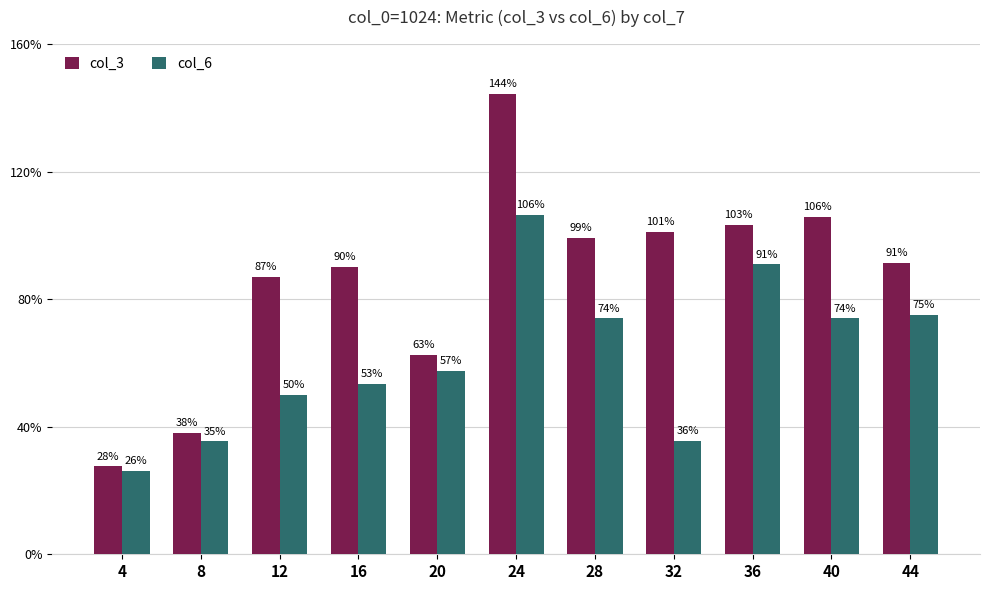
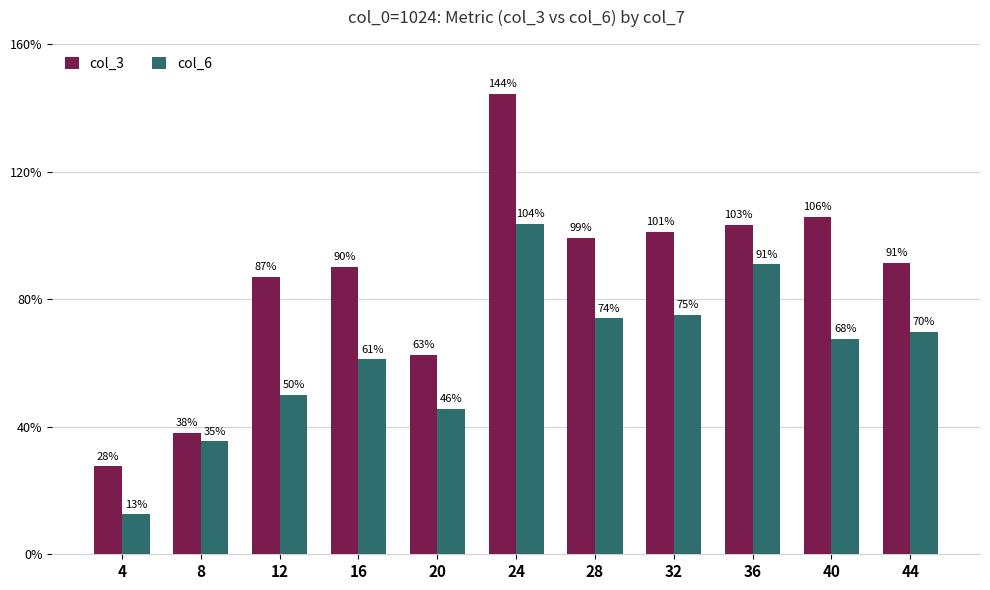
  {
    "col_3": {
      "4": "28%",
      "8": "38%",
      "12": "87%",
      "16": "90%",
      "20": "63%",
      "24": "144%",
      "28": "99%",
      "32": "101%",
      "36": "103%",
      "40": "106%",
      "44": "91%"
    },
    "col_6": {
-     "4": "26%",
+     "4": "13%",
      "8": "35%",
      "12": "50%",
-     "16": "53%",
-     "20": "57%",
-     "24": "106%",
+     "16": "61%",
+     "20": "46%",
+     "24": "104%",
      "28": "74%",
-     "32": "36%",
+     "32": "75%",
      "36": "91%",
-     "40": "74%",
-     "44": "75%"
+     "40": "68%",
+     "44": "70%"
    }
  }
